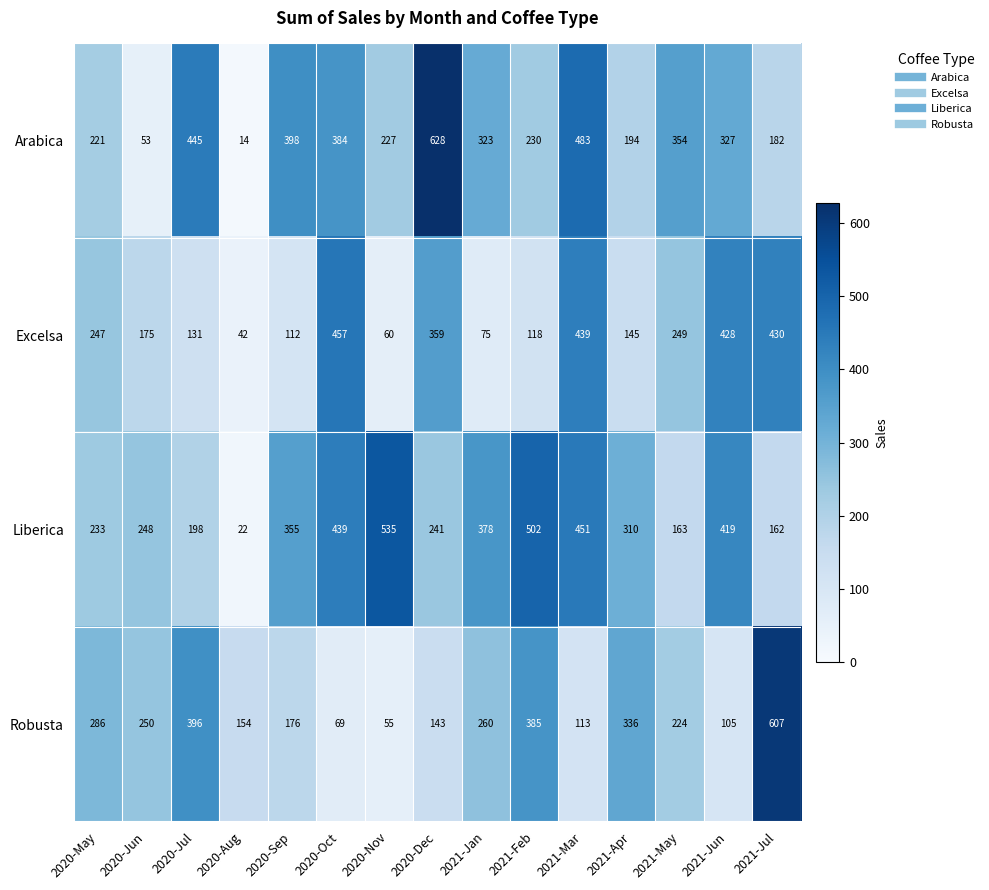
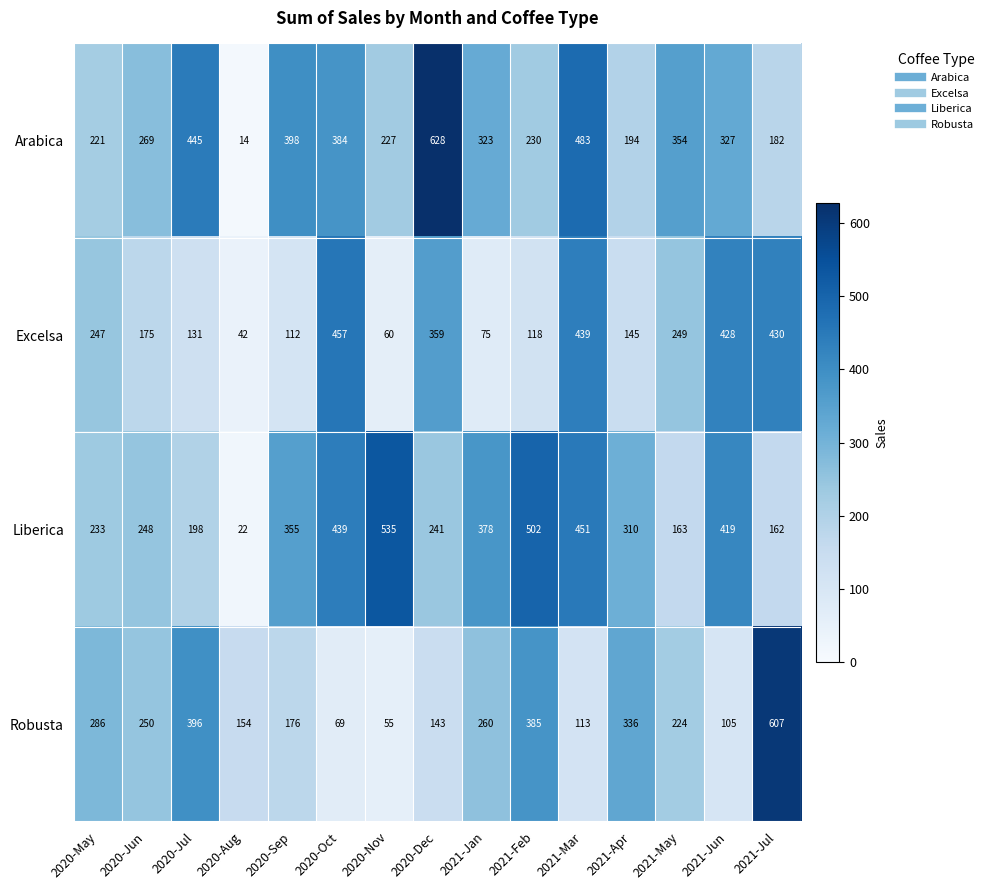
  {
    "Arabica": {
      "2020-May": 221,
-     "2020-Jun": 53,
+     "2020-Jun": 269,
      "2020-Jul": 445,
      "2020-Aug": 14,
      "2020-Sep": 398,
      "2020-Oct": 384,
      "2020-Nov": 227,
      "2020-Dec": 628,
      "2021-Jan": 323,
      "2021-Feb": 230,
      "2021-Mar": 483,
      "2021-Apr": 194,
      "2021-May": 354,
      "2021-Jun": 327,
      "2021-Jul": 182
    },
    "Excelsa": {
      "2020-May": 247,
      "2020-Jun": 175,
      "2020-Jul": 131,
      "2020-Aug": 42,
      "2020-Sep": 112,
      "2020-Oct": 457,
      "2020-Nov": 60,
      "2020-Dec": 359,
      "2021-Jan": 75,
      "2021-Feb": 118,
      "2021-Mar": 439,
      "2021-Apr": 145,
      "2021-May": 249,
      "2021-Jun": 428,
      "2021-Jul": 430
    },
    "Liberica": {
      "2020-May": 233,
      "2020-Jun": 248,
      "2020-Jul": 198,
      "2020-Aug": 22,
      "2020-Sep": 355,
      "2020-Oct": 439,
      "2020-Nov": 535,
      "2020-Dec": 241,
      "2021-Jan": 378,
      "2021-Feb": 502,
      "2021-Mar": 451,
      "2021-Apr": 310,
      "2021-May": 163,
      "2021-Jun": 419,
      "2021-Jul": 162
    },
    "Robusta": {
      "2020-May": 286,
      "2020-Jun": 250,
      "2020-Jul": 396,
      "2020-Aug": 154,
      "2020-Sep": 176,
      "2020-Oct": 69,
      "2020-Nov": 55,
      "2020-Dec": 143,
      "2021-Jan": 260,
      "2021-Feb": 385,
      "2021-Mar": 113,
      "2021-Apr": 336,
      "2021-May": 224,
      "2021-Jun": 105,
      "2021-Jul": 607
    }
  }
